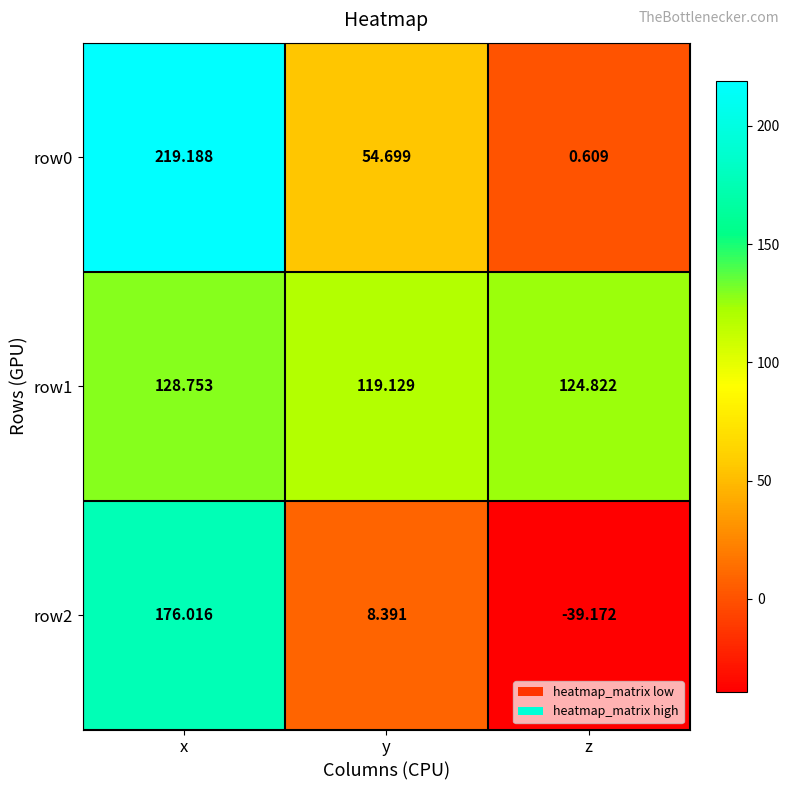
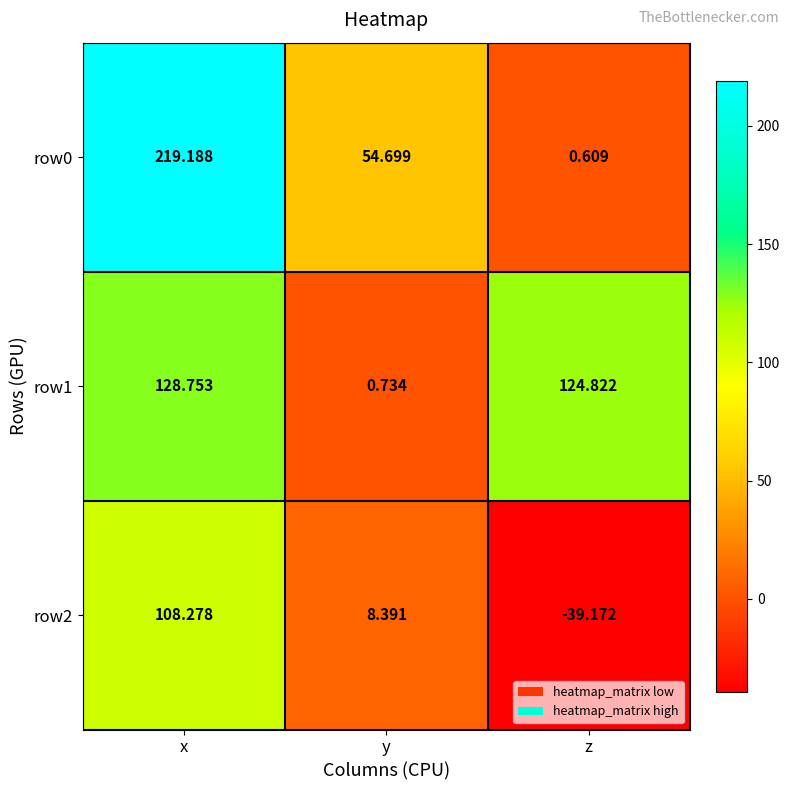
  {
    "row0": {
      "x": 219.188,
      "y": 54.699,
      "z": 0.609
    },
    "row1": {
      "x": 128.753,
-     "y": 119.129,
+     "y": 0.734,
      "z": 124.822
    },
    "row2": {
-     "x": 176.016,
+     "x": 108.278,
      "y": 8.391,
      "z": -39.172
    }
  }
